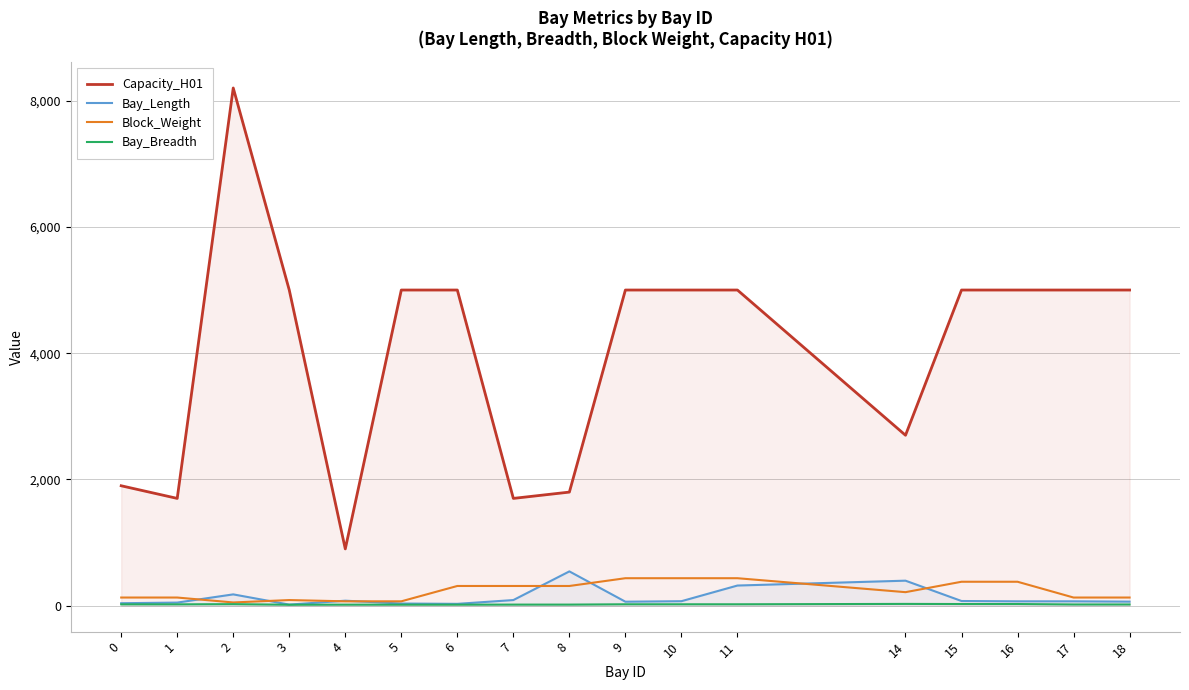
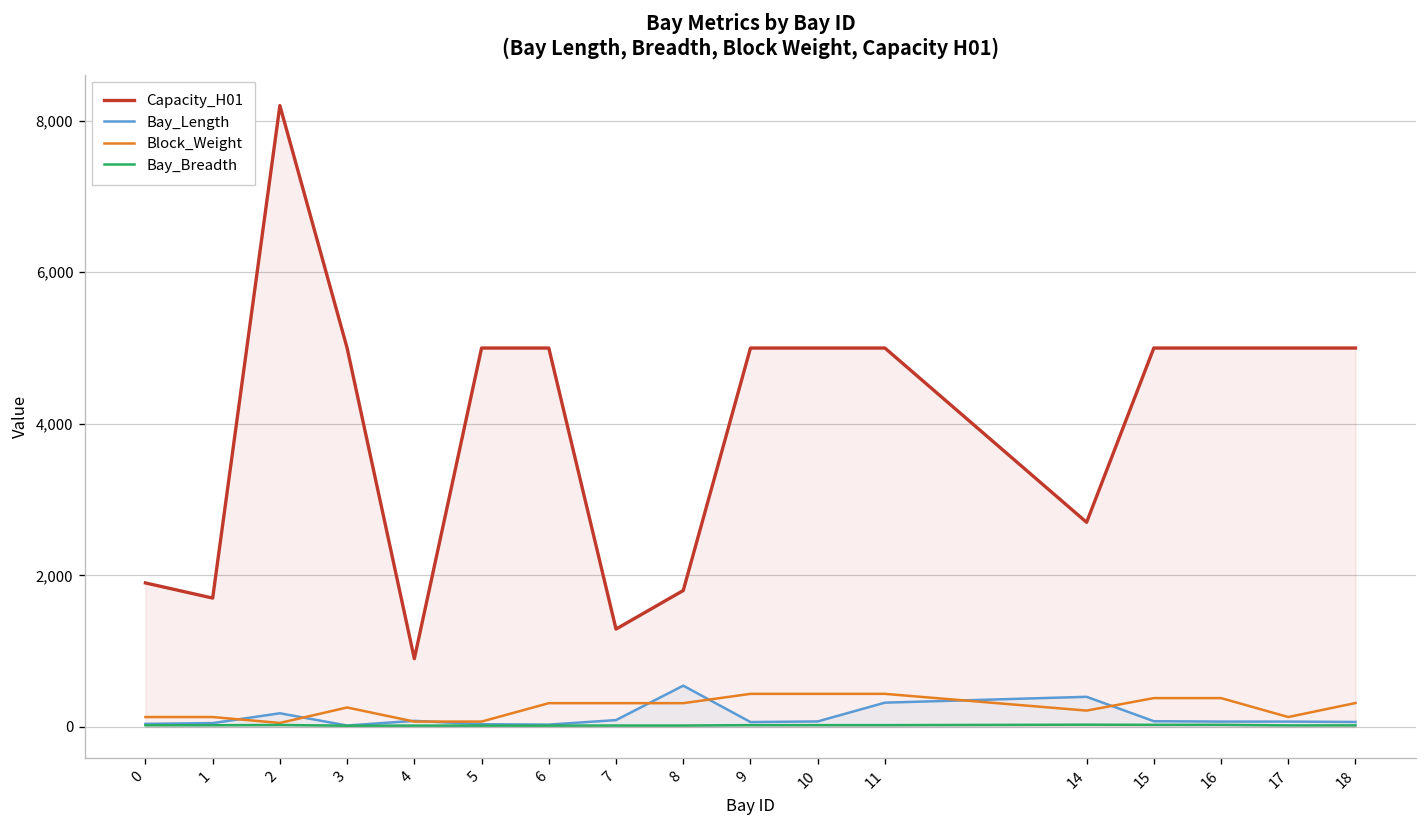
  {
    "Capacity_H01": {
      "0": "1,900",
      "1": "1,700",
      "2": "8,200",
      "3": "5,000",
      "4": "900",
      "5": "5,000",
      "6": "5,000",
-     "7": "1,700",
+     "7": "1,300",
      "8": "1,800",
      "9": "5,000",
      "10": "5,000",
      "11": "5,000",
      "14": "2,700",
      "15": "5,000",
      "16": "5,000",
      "17": "5,000",
      "18": "5,000"
    },
    "Bay_Length": {
      "2": "200",
      "7": "100",
      "8": "500",
      "9": "100",
      "10": "100",
      "11": "300",
      "14": "400",
      "15": "100",
      "16": "100",
      "17": "100",
      "18": "100"
    },
    "Block_Weight": {
      "0": "100",
      "1": "100",
-     "3": "100",
+     "3": "300",
      "6": "300",
      "7": "300",
      "8": "300",
      "9": "400",
      "10": "400",
      "11": "400",
      "14": "200",
      "15": "400",
      "16": "400",
      "17": "100",
-     "18": "100"
+     "18": "300"
    },
    "Bay_Breadth": {
      "4": "0",
      "7": "0",
      "8": "0",
      "9": "0",
      "10": "0",
      "11": "0",
      "14": "0",
      "15": "0",
      "16": "0",
      "17": "0",
      "18": "0"
    }
  }
